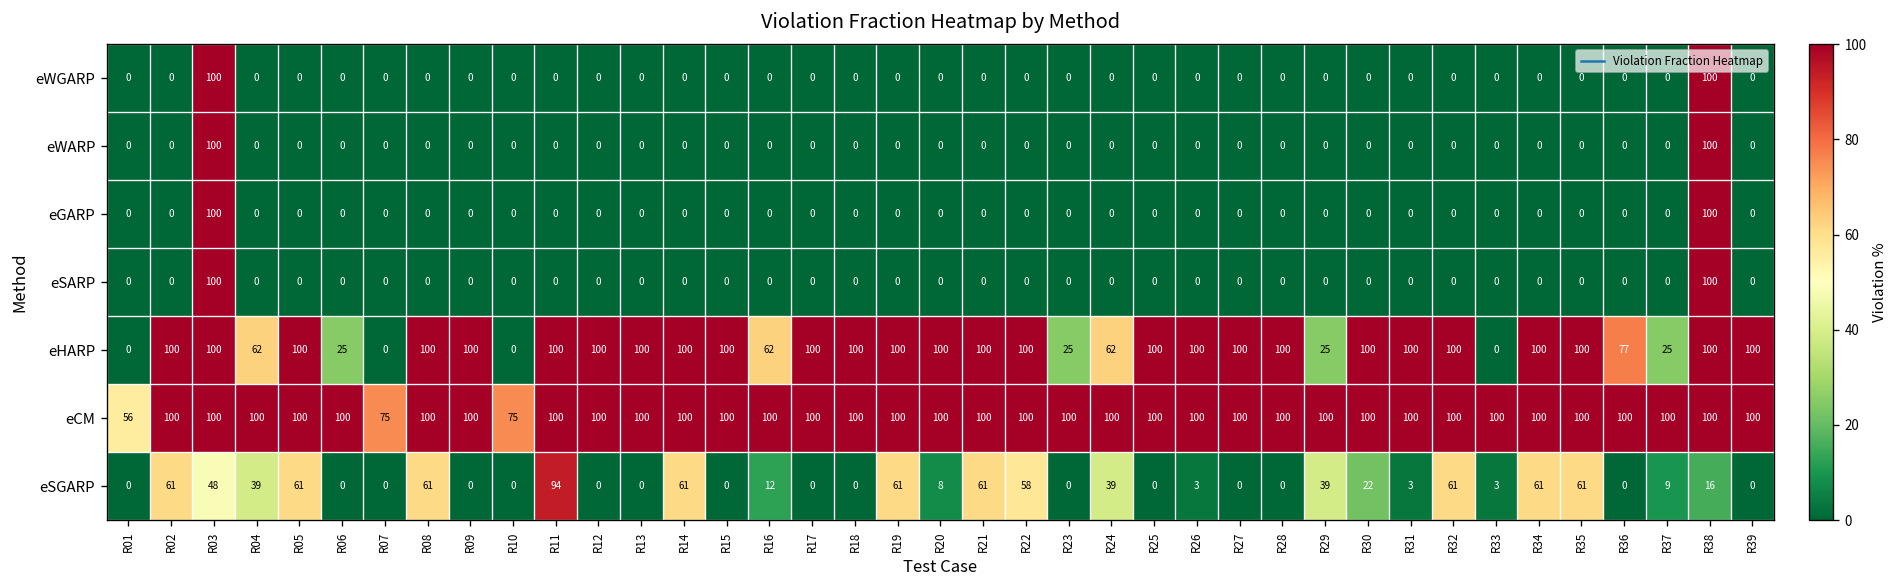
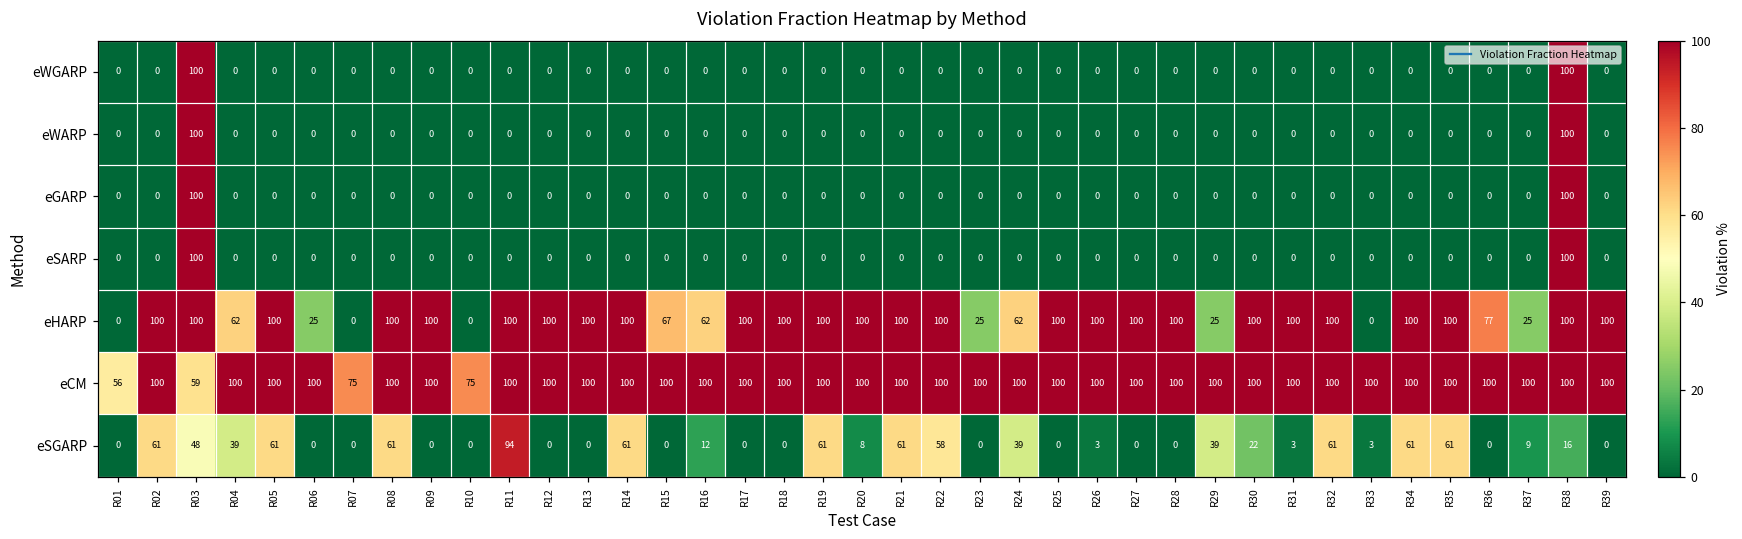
  {
    "eHARP": {
      "R01": 0,
      "R02": 100,
      "R03": 100,
      "R04": 62,
      "R05": 100,
      "R06": 25,
      "R07": 0,
      "R08": 100,
      "R09": 100,
      "R10": 0,
      "R11": 100,
      "R12": 100,
      "R13": 100,
      "R14": 100,
-     "R15": 100,
+     "R15": 67,
      "R16": 62,
      "R17": 100,
      "R18": 100,
      "R19": 100,
      "R20": 100,
      "R21": 100,
      "R22": 100,
      "R23": 25,
      "R24": 62,
      "R25": 100,
      "R26": 100,
      "R27": 100,
      "R28": 100,
      "R29": 25,
      "R30": 100,
      "R31": 100,
      "R32": 100,
      "R33": 0,
      "R34": 100,
      "R35": 100,
      "R36": 77,
      "R37": 25,
      "R38": 100,
      "R39": 100
    },
    "eCM": {
      "R01": 56,
      "R02": 100,
-     "R03": 100,
+     "R03": 59,
      "R04": 100,
      "R05": 100,
      "R06": 100,
      "R07": 75,
      "R08": 100,
      "R09": 100,
      "R10": 75,
      "R11": 100,
      "R12": 100,
      "R13": 100,
      "R14": 100,
      "R15": 100,
      "R16": 100,
      "R17": 100,
      "R18": 100,
      "R19": 100,
      "R20": 100,
      "R21": 100,
      "R22": 100,
      "R23": 100,
      "R24": 100,
      "R25": 100,
      "R26": 100,
      "R27": 100,
      "R28": 100,
      "R29": 100,
      "R30": 100,
      "R31": 100,
      "R32": 100,
      "R33": 100,
      "R34": 100,
      "R35": 100,
      "R36": 100,
      "R37": 100,
      "R38": 100,
      "R39": 100
    }
  }
